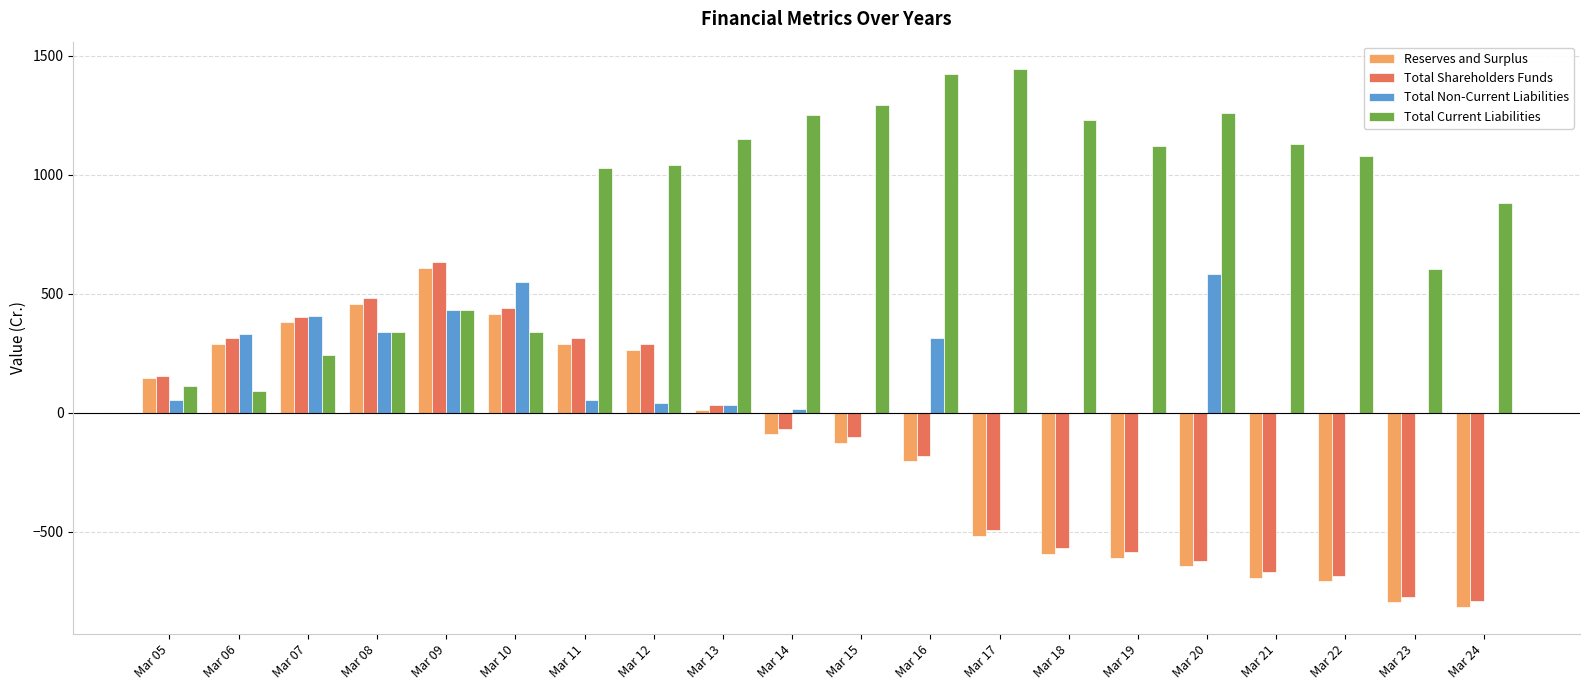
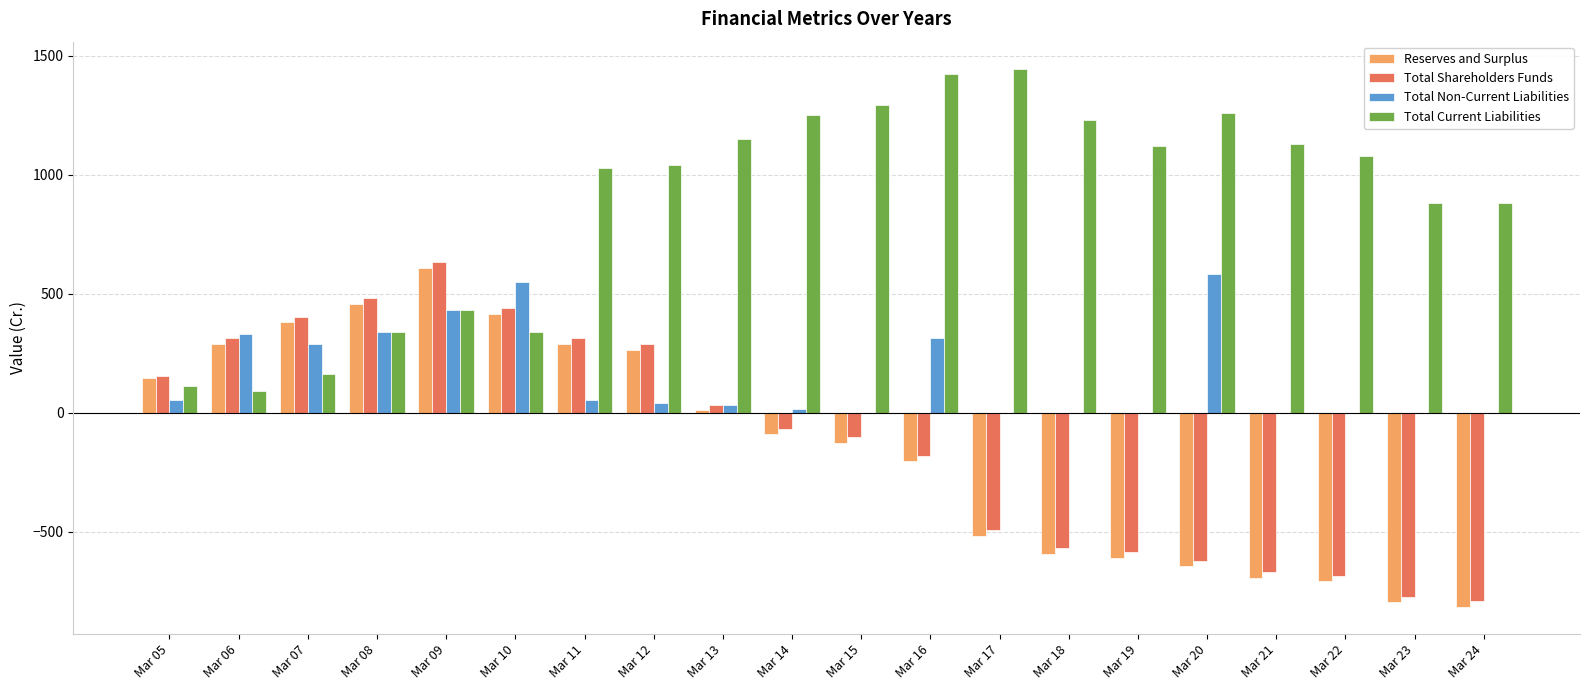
  {
    "Total Non-Current Liabilities": {
      "Mar 05": 50,
      "Mar 06": 330,
-     "Mar 07": 410,
+     "Mar 07": 290,
      "Mar 08": 340,
      "Mar 09": 430,
      "Mar 10": 550,
      "Mar 11": 50,
      "Mar 12": 40,
      "Mar 13": 30,
      "Mar 14": 20,
      "Mar 16": 310,
      "Mar 20": 580
    },
    "Total Current Liabilities": {
      "Mar 05": 110,
      "Mar 06": 90,
-     "Mar 07": 240,
+     "Mar 07": 160,
      "Mar 08": 340,
      "Mar 09": 430,
      "Mar 10": 340,
      "Mar 11": 1030,
      "Mar 12": 1040,
      "Mar 13": 1150,
      "Mar 14": 1250,
      "Mar 15": 1290,
      "Mar 16": 1420,
      "Mar 17": 1450,
      "Mar 18": 1230,
      "Mar 19": 1120,
      "Mar 20": 1260,
      "Mar 21": 1130,
      "Mar 22": 1080,
-     "Mar 23": 600,
+     "Mar 23": 880,
      "Mar 24": 880
    }
  }
